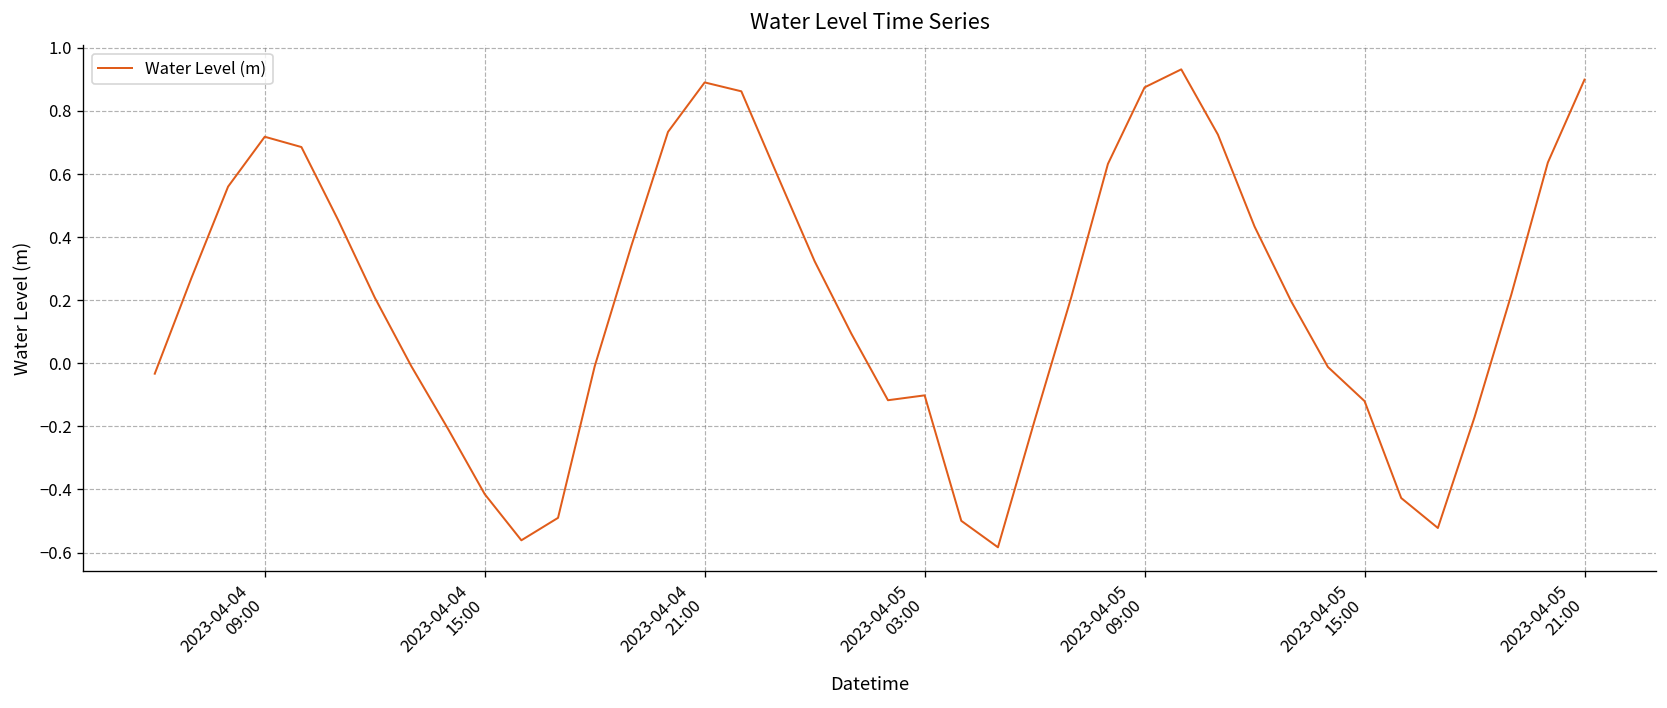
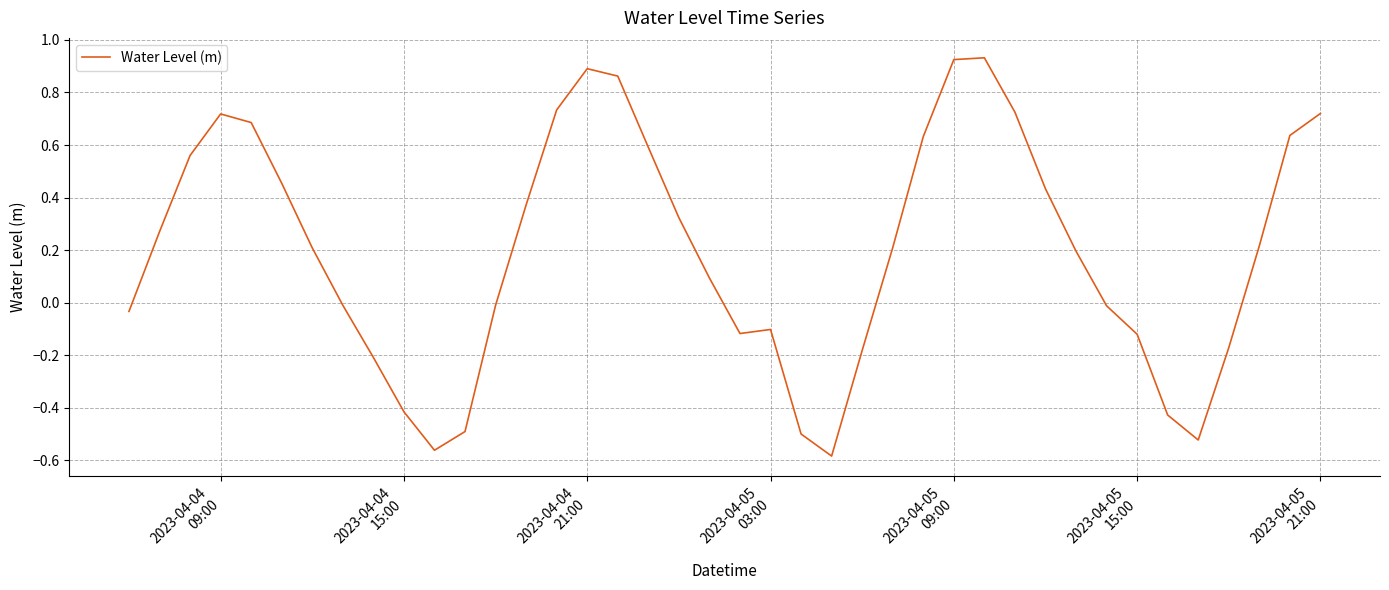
  {
    "2023-04-04 09:00": 0.72,
    "2023-04-04 15:00": -0.41,
    "2023-04-04 21:00": 0.89,
    "2023-04-05 03:00": -0.10,
-   "2023-04-05 09:00": 0.87,
+   "2023-04-05 09:00": 0.93,
    "2023-04-05 15:00": -0.12,
-   "2023-04-05 21:00": 0.90
+   "2023-04-05 21:00": 0.72
  }
